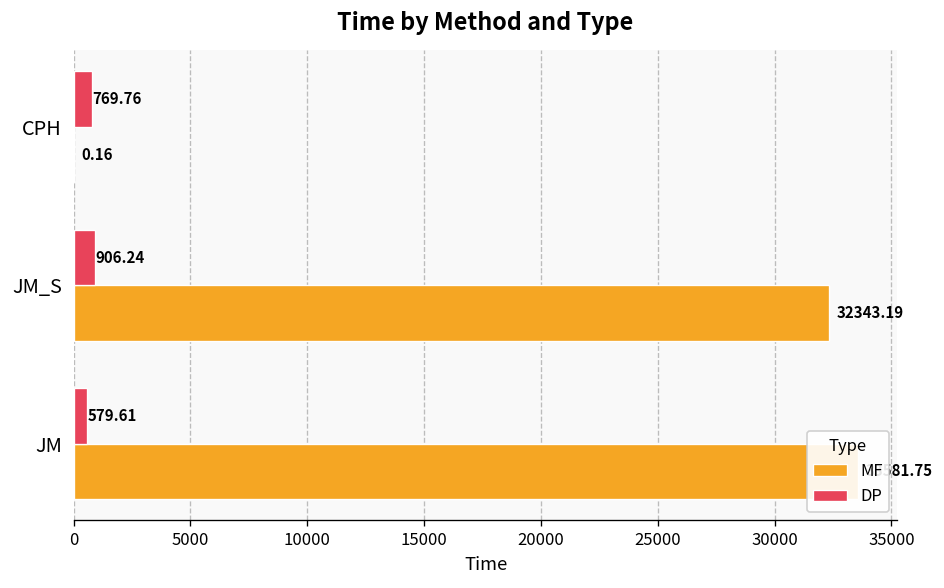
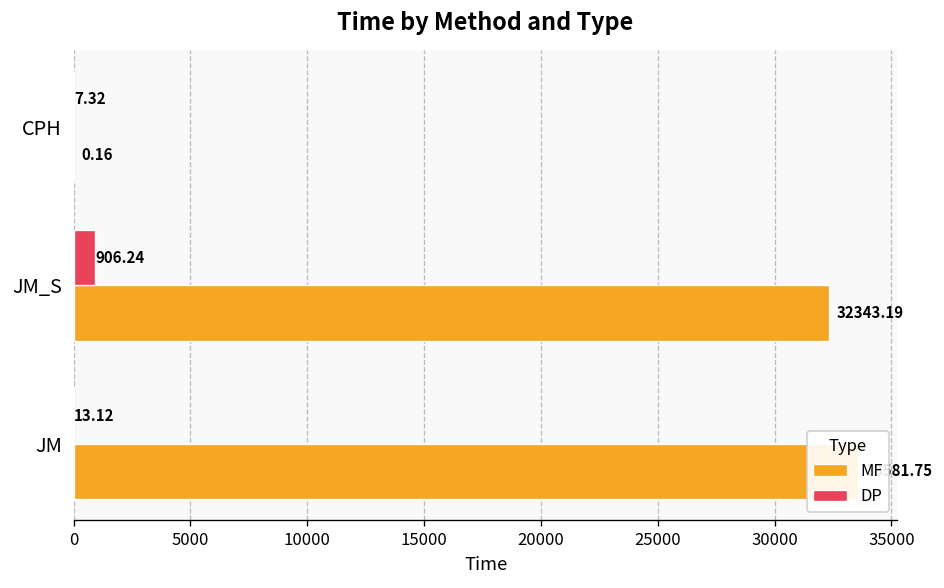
  {
    "MF": {
      "CPH": 0.16,
      "JM_S": 32343.19
    },
    "DP": {
-     "CPH": 769.76,
+     "CPH": 7.32,
      "JM_S": 906.24,
-     "JM": 579.61
+     "JM": 13.12
    }
  }
